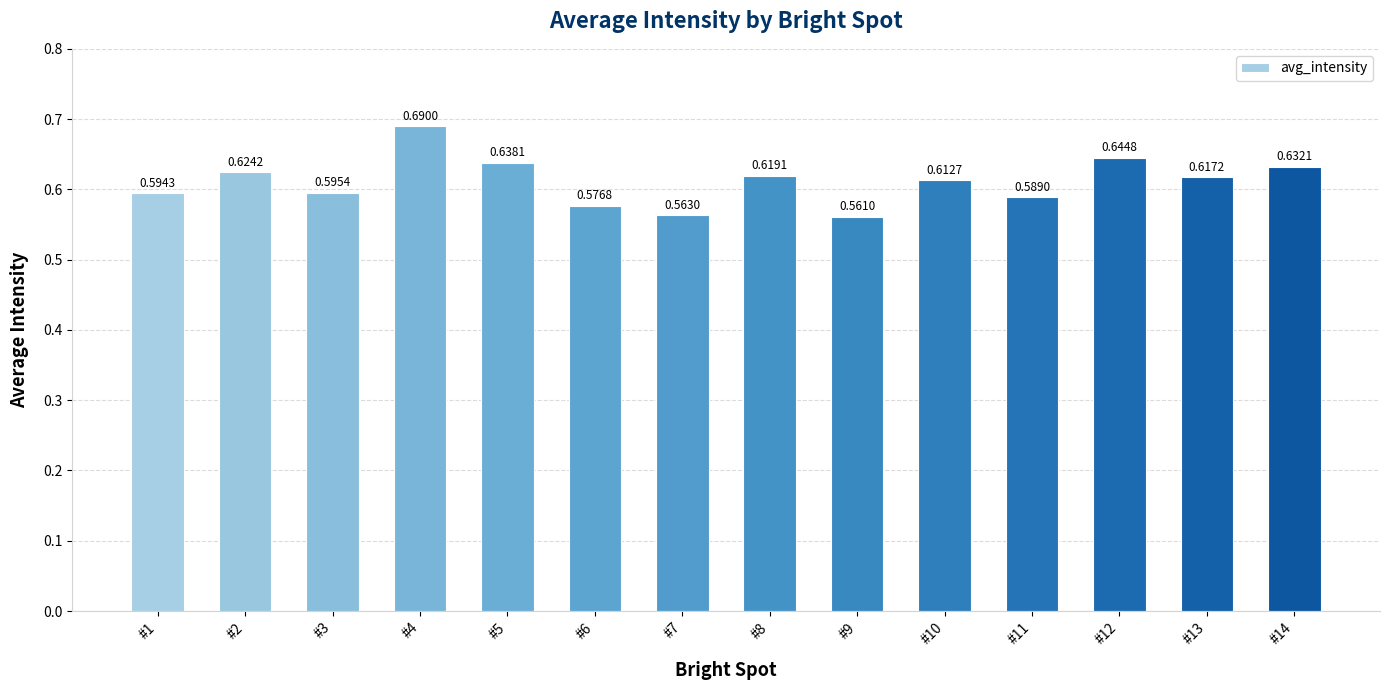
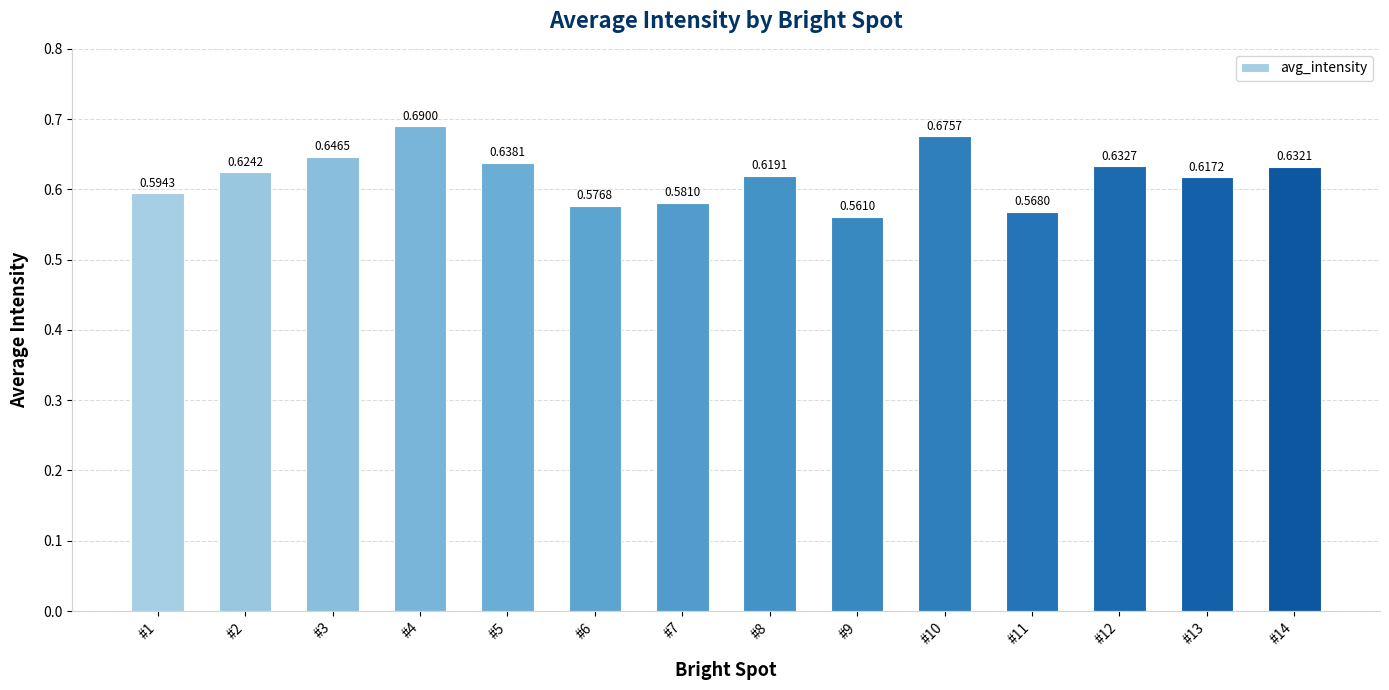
  {
    "#1": 0.5943,
    "#2": 0.6242,
-   "#3": 0.5954,
+   "#3": 0.6465,
    "#4": 0.6900,
    "#5": 0.6381,
    "#6": 0.5768,
-   "#7": 0.5630,
+   "#7": 0.5810,
    "#8": 0.6191,
    "#9": 0.5610,
-   "#10": 0.6127,
-   "#11": 0.5890,
-   "#12": 0.6448,
+   "#10": 0.6757,
+   "#11": 0.5680,
+   "#12": 0.6327,
    "#13": 0.6172,
    "#14": 0.6321
  }
